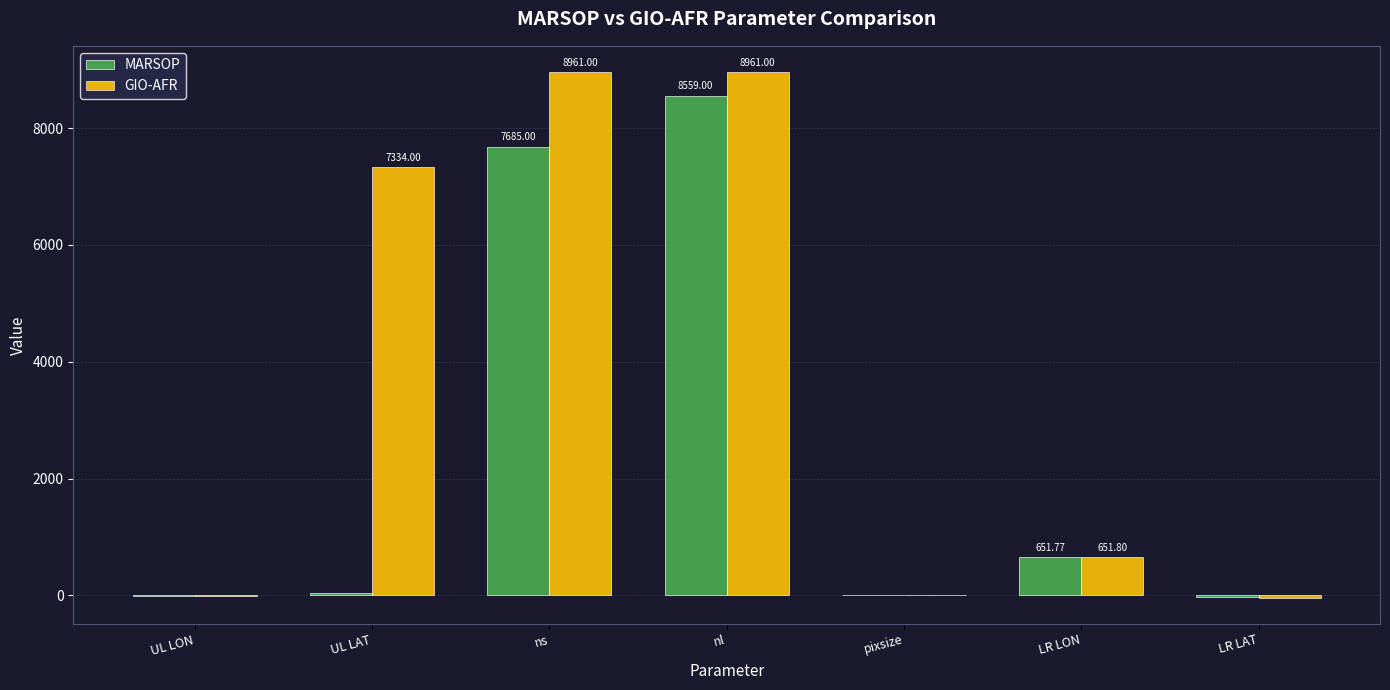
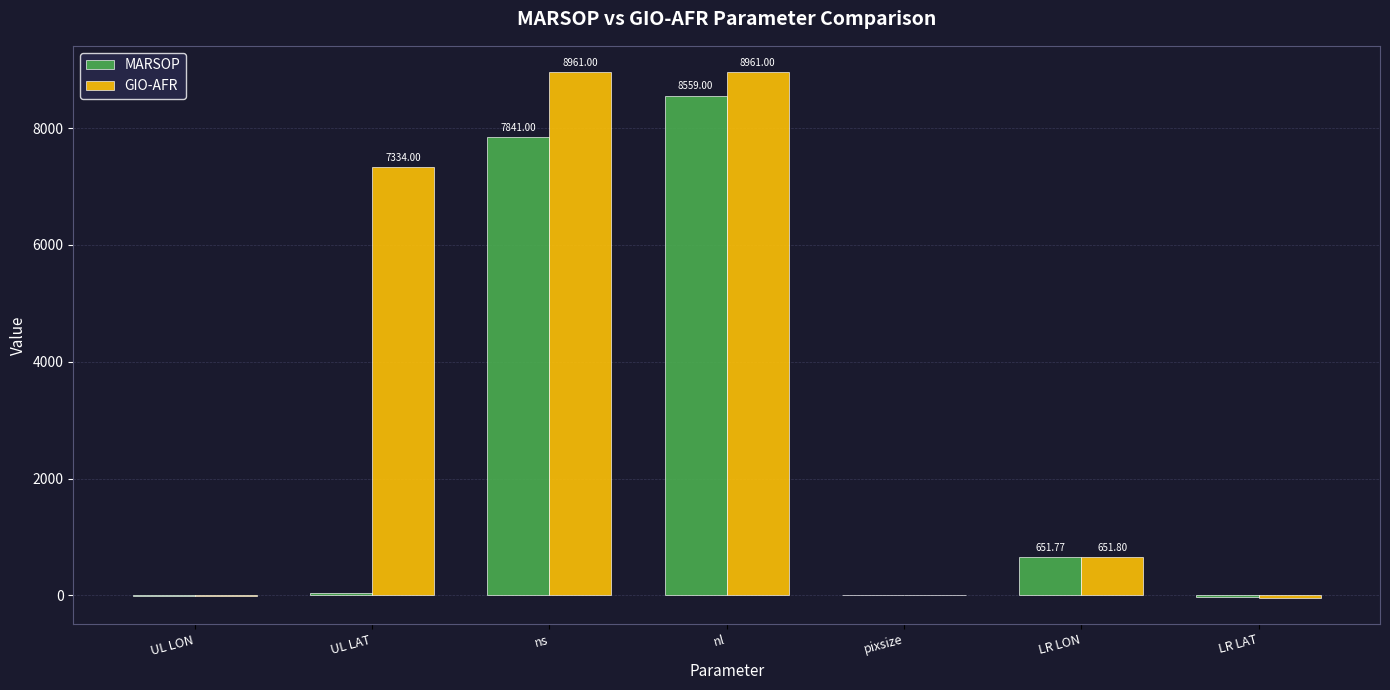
  {
    "MARSOP": {
-     "ns": 7685.00,
+     "ns": 7841.00,
      "nl": 8559.00,
      "LR LON": 651.77
    },
    "GIO-AFR": {
      "UL LAT": 7334.00,
      "ns": 8961.00,
      "nl": 8961.00,
      "LR LON": 651.80
    }
  }
